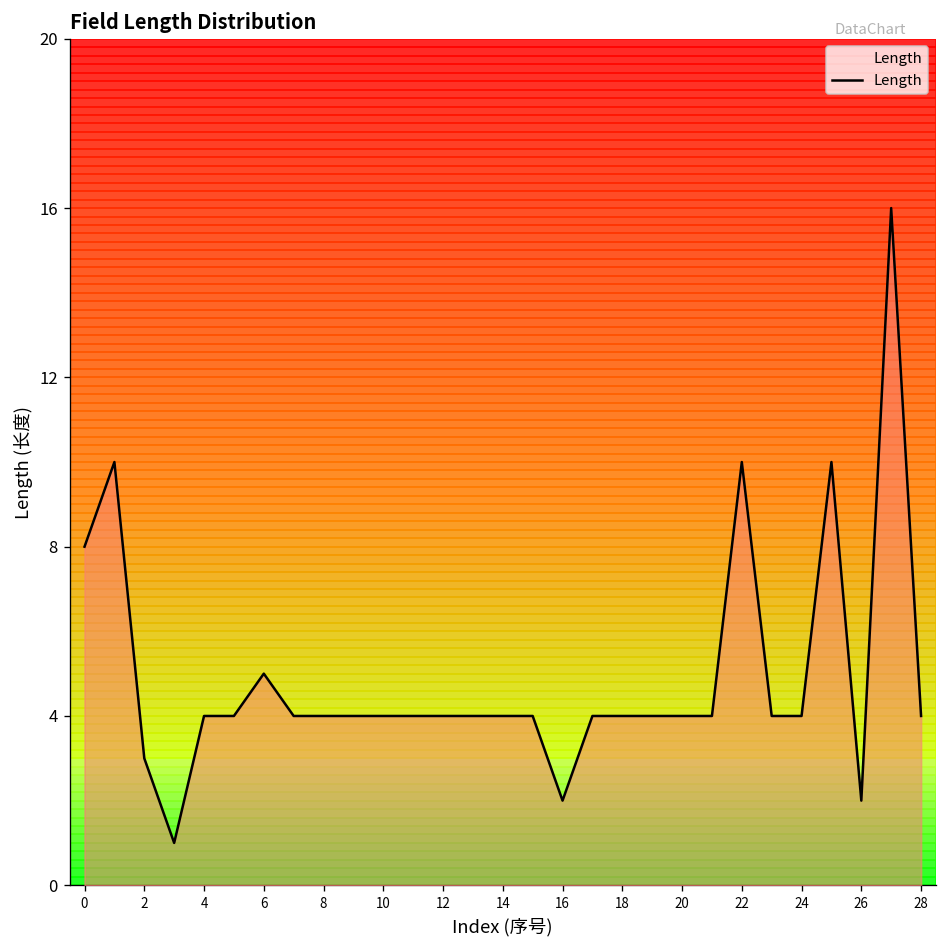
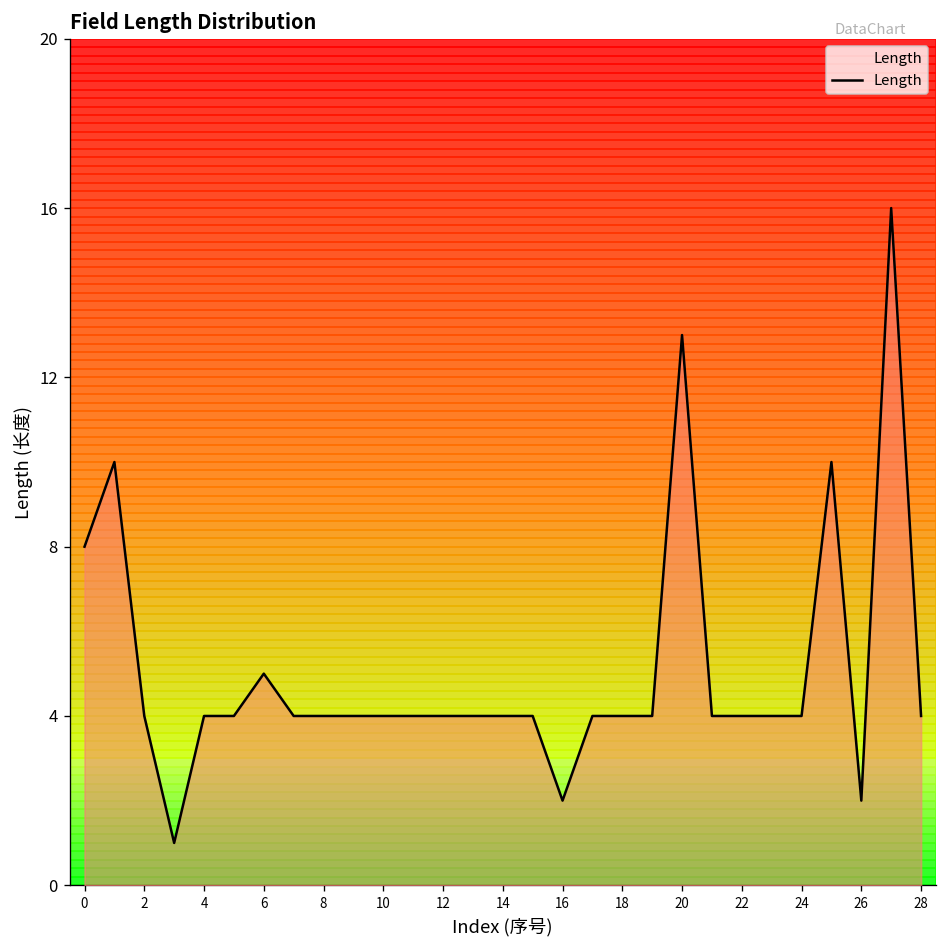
  {
    "0": 8,
-   "2": 3,
+   "2": 4,
    "4": 4,
    "6": 5,
    "8": 4,
    "10": 4,
    "12": 4,
    "14": 4,
    "16": 2,
    "18": 4,
-   "20": 4,
-   "22": 10,
+   "20": 13,
+   "22": 4,
    "24": 4,
    "26": 2,
    "28": 4
  }
